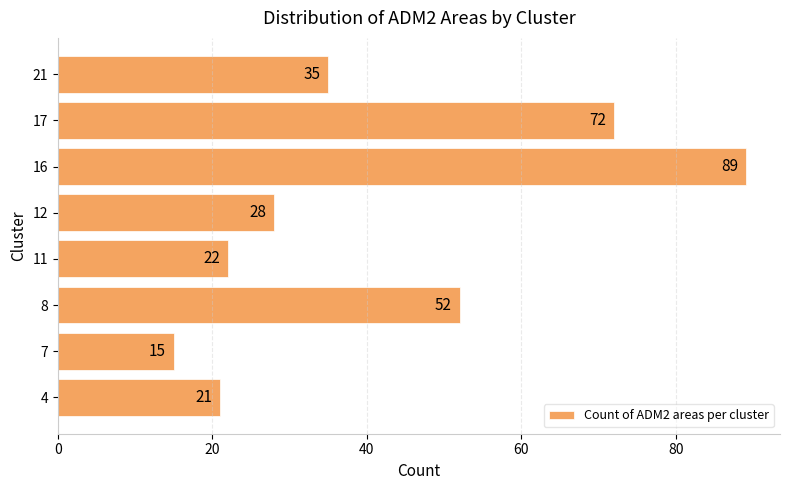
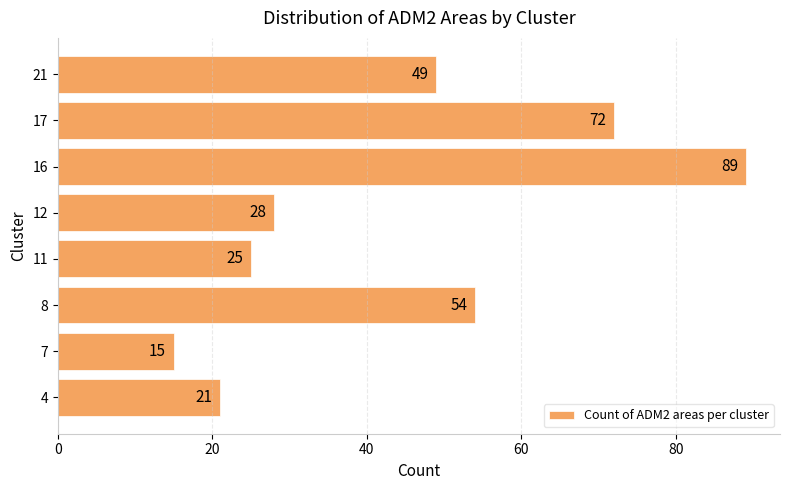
  {
-   "21": 35,
+   "21": 49,
    "17": 72,
    "16": 89,
    "12": 28,
-   "11": 22,
-   "8": 52,
+   "11": 25,
+   "8": 54,
    "7": 15,
    "4": 21
  }
